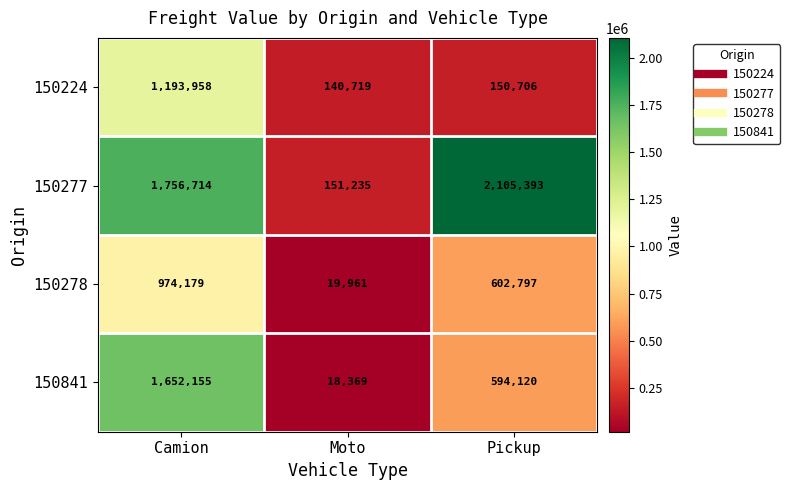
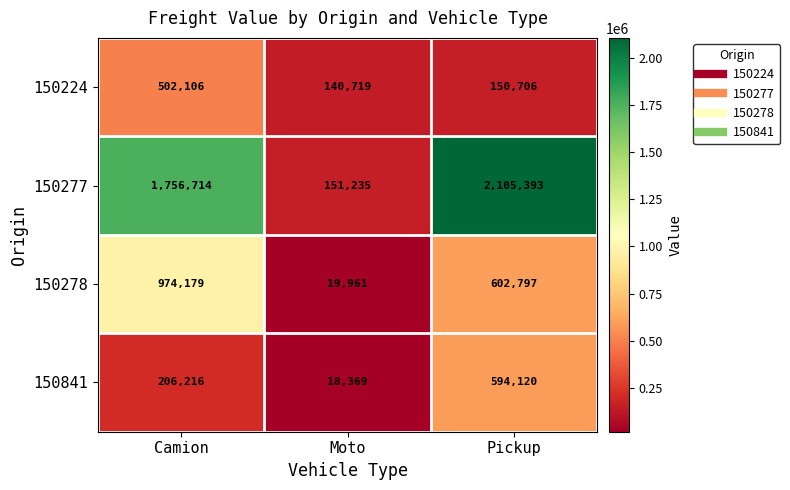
  {
    "150224": {
-     "Camion": "1,193,958",
+     "Camion": "502,106",
      "Moto": "140,719",
      "Pickup": "150,706"
    },
    "150277": {
      "Camion": "1,756,714",
      "Moto": "151,235",
      "Pickup": "2,105,393"
    },
    "150278": {
      "Camion": "974,179",
      "Moto": "19,961",
      "Pickup": "602,797"
    },
    "150841": {
-     "Camion": "1,652,155",
+     "Camion": "206,216",
      "Moto": "18,369",
      "Pickup": "594,120"
    }
  }
